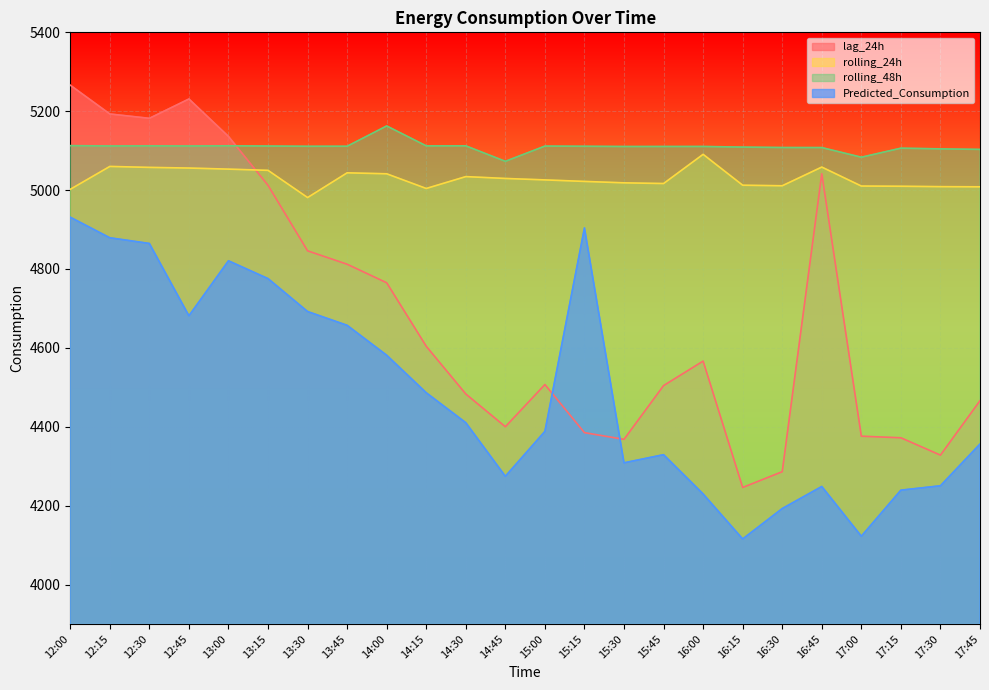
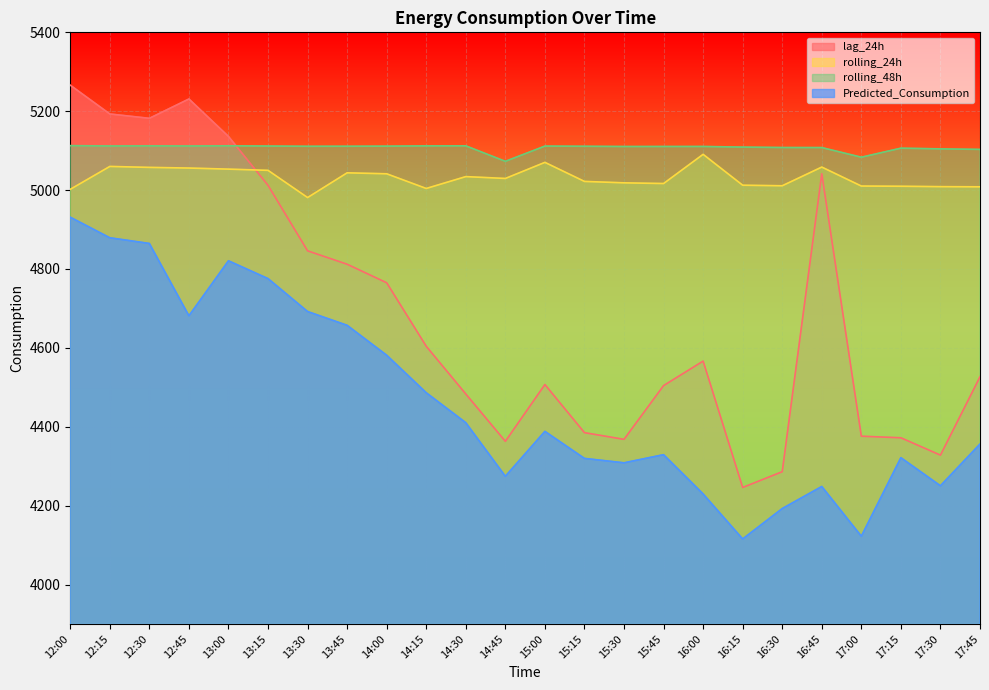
  {
    "lag_24h": {
      "12:00": 5270,
      "12:15": 5190,
      "12:30": 5180,
      "12:45": 5230,
      "13:00": 5140,
      "13:15": 5010,
      "13:30": 4850,
      "13:45": 4810,
      "14:00": 4770,
      "14:15": 4600,
      "14:30": 4480,
-     "14:45": 4400,
+     "14:45": 4360,
      "15:00": 4510,
      "15:15": 4390,
      "15:30": 4370,
      "15:45": 4500,
      "16:00": 4570,
      "16:15": 4250,
      "16:30": 4290,
      "16:45": 5040,
      "17:00": 4380,
      "17:15": 4370,
      "17:30": 4330,
-     "17:45": 4470
+     "17:45": 4530
    },
    "rolling_24h": {
      "12:00": 5000,
      "12:15": 5060,
      "12:30": 5060,
      "12:45": 5060,
      "13:00": 5050,
      "13:15": 5050,
      "13:30": 4980,
      "13:45": 5040,
      "14:00": 5040,
      "14:15": 5000,
      "14:30": 5030,
      "14:45": 5030,
-     "15:00": 5030,
+     "15:00": 5070,
      "15:15": 5020,
      "15:30": 5020,
      "15:45": 5020,
      "16:00": 5090,
      "16:15": 5010,
      "16:30": 5010,
      "16:45": 5060,
      "17:00": 5010,
      "17:15": 5010,
      "17:30": 5010,
      "17:45": 5010
    },
    "rolling_48h": {
      "12:00": 5110,
      "12:15": 5110,
      "12:30": 5110,
      "12:45": 5110,
      "13:00": 5110,
      "13:15": 5110,
      "13:30": 5110,
      "13:45": 5110,
-     "14:00": 5160,
+     "14:00": 5110,
      "14:15": 5110,
      "14:30": 5110,
      "14:45": 5070,
      "15:00": 5110,
      "15:15": 5110,
      "15:30": 5110,
      "15:45": 5110,
      "16:00": 5110,
      "16:15": 5110,
      "16:30": 5110,
      "16:45": 5110,
      "17:00": 5080,
      "17:15": 5110,
      "17:30": 5100,
      "17:45": 5100
    },
    "Predicted_Consumption": {
      "12:00": 4930,
      "12:15": 4880,
      "12:30": 4860,
      "12:45": 4680,
      "13:00": 4820,
      "13:15": 4780,
      "13:30": 4690,
      "13:45": 4660,
      "14:00": 4580,
      "14:15": 4490,
      "14:30": 4410,
      "14:45": 4270,
      "15:00": 4390,
-     "15:15": 4900,
+     "15:15": 4320,
      "15:30": 4310,
      "15:45": 4330,
      "16:00": 4230,
      "16:15": 4120,
      "16:30": 4190,
      "16:45": 4250,
      "17:00": 4120,
-     "17:15": 4240,
+     "17:15": 4320,
      "17:30": 4250,
      "17:45": 4360
    }
  }
